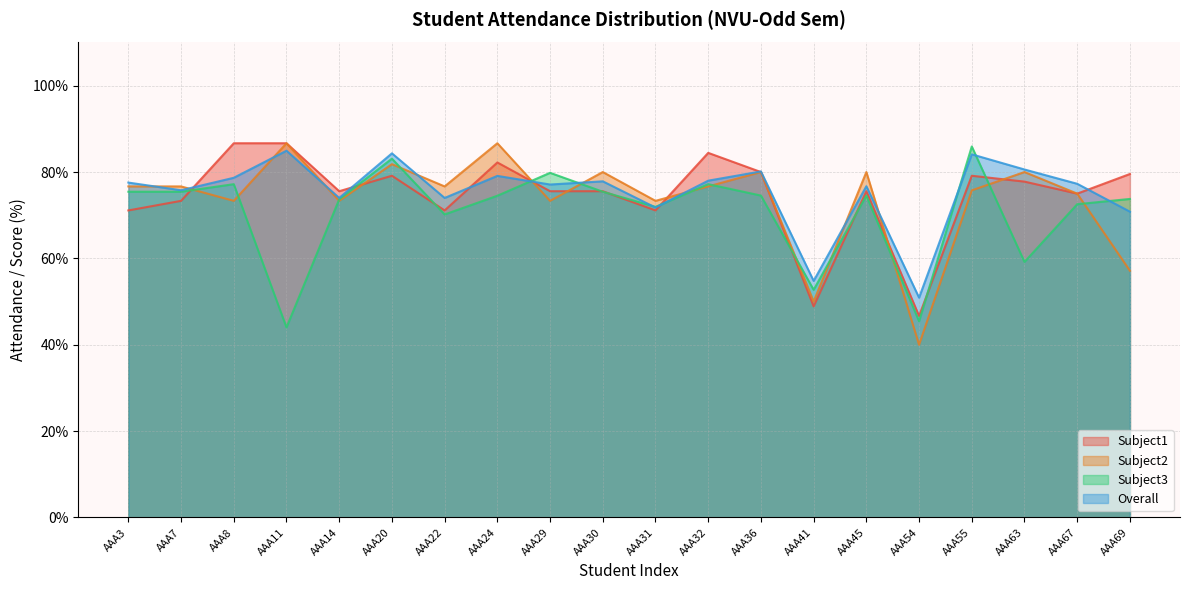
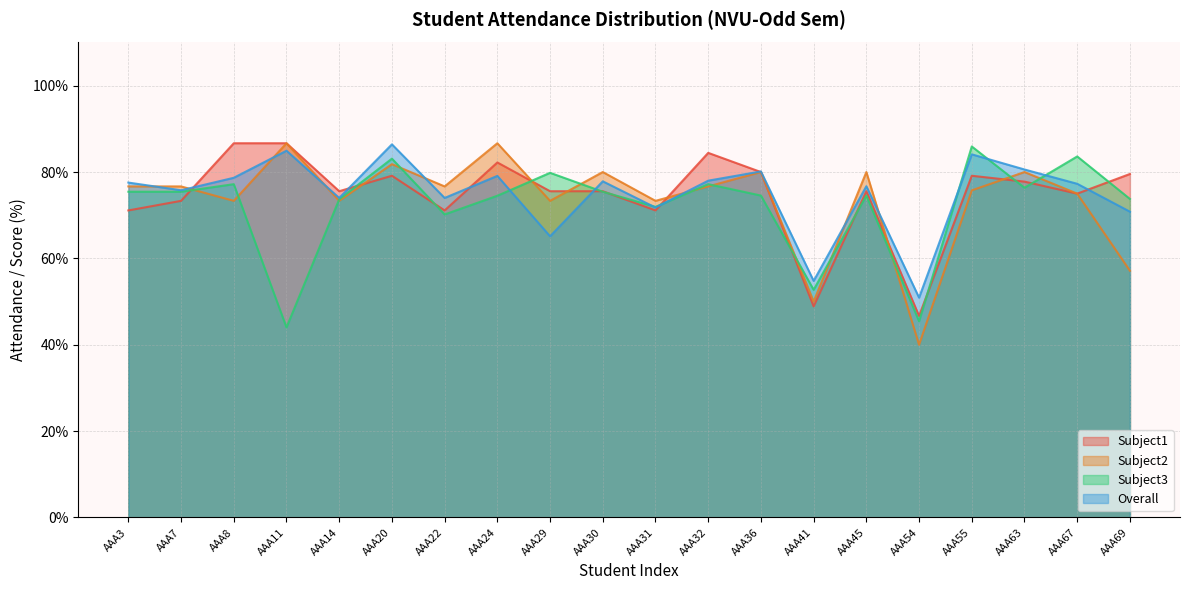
  {
    "Subject3": {
      "AAA3": "75%",
      "AAA8": "77%",
      "AAA11": "44%",
      "AAA20": "83%",
      "AAA22": "70%",
      "AAA24": "75%",
      "AAA29": "80%",
      "AAA36": "75%",
      "AAA41": "53%",
      "AAA45": "75%",
      "AAA54": "45%",
      "AAA55": "86%",
-     "AAA63": "59%",
-     "AAA67": "73%",
+     "AAA63": "76%",
+     "AAA67": "84%",
      "AAA69": "74%"
    },
    "Overall": {
      "AAA3": "78%",
      "AAA8": "79%",
      "AAA11": "85%",
-     "AAA20": "84%",
+     "AAA20": "86%",
      "AAA22": "74%",
      "AAA24": "79%",
-     "AAA29": "77%",
+     "AAA29": "65%",
      "AAA30": "78%",
      "AAA32": "78%",
      "AAA41": "55%",
      "AAA45": "77%",
      "AAA54": "51%",
      "AAA55": "84%",
      "AAA67": "77%",
      "AAA69": "71%"
    }
  }
